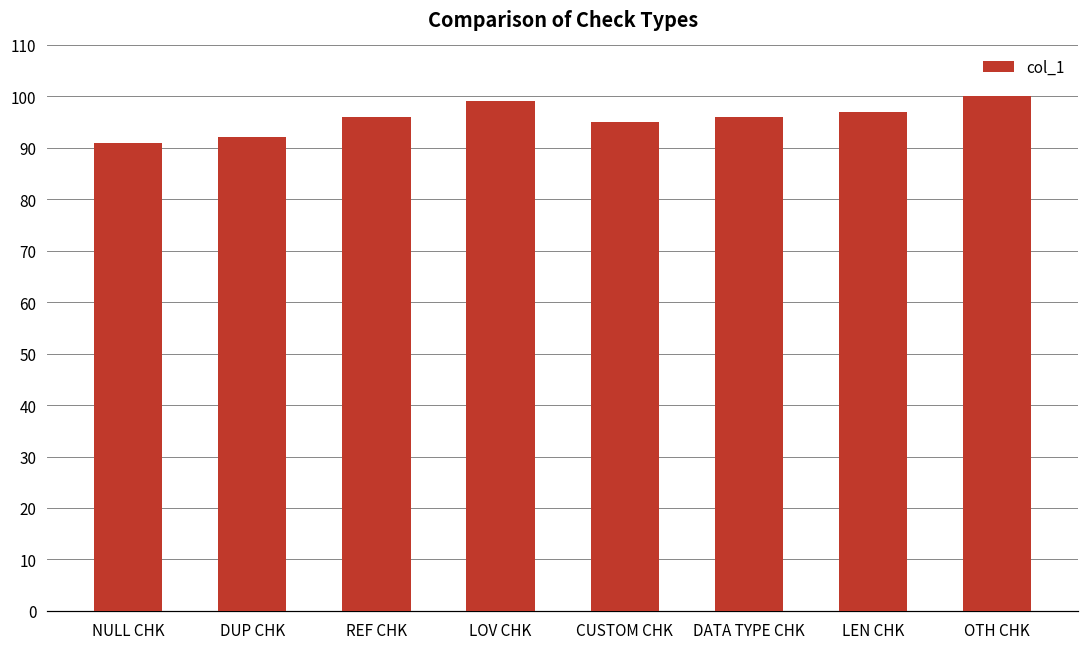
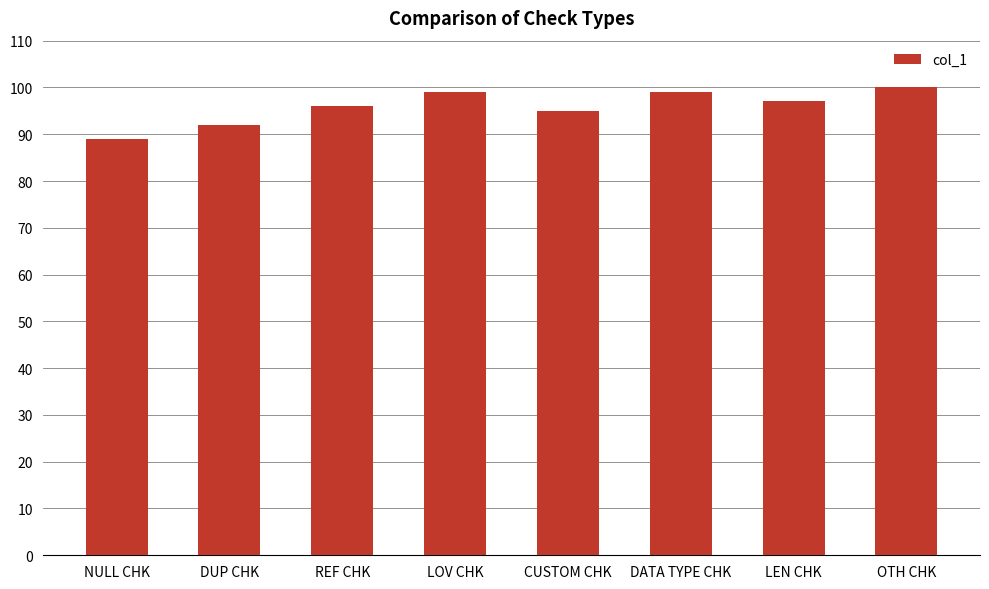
  {
-   "NULL CHK": 91,
+   "NULL CHK": 89,
    "DUP CHK": 92,
    "REF CHK": 96,
    "LOV CHK": 99,
    "CUSTOM CHK": 95,
-   "DATA TYPE CHK": 96,
+   "DATA TYPE CHK": 99,
    "LEN CHK": 97,
    "OTH CHK": 100
  }
